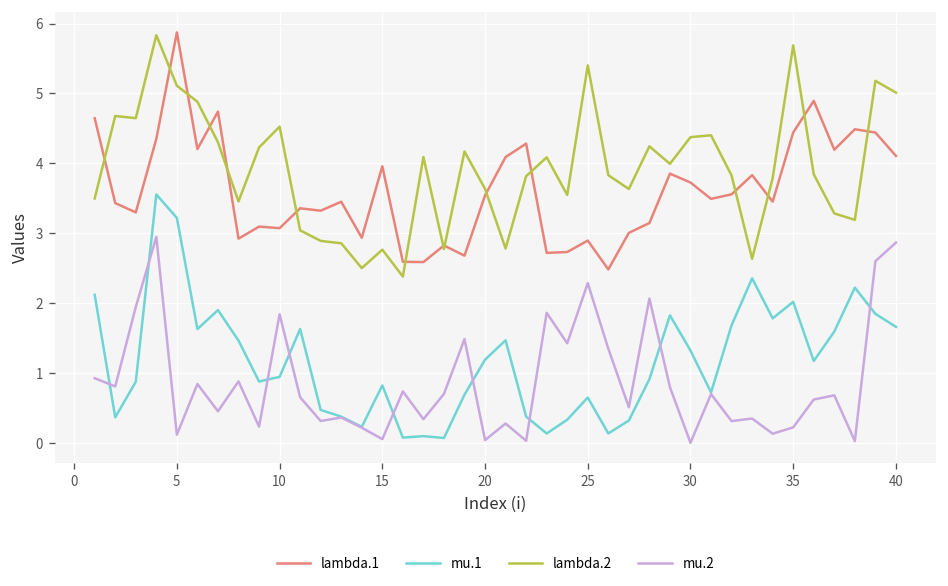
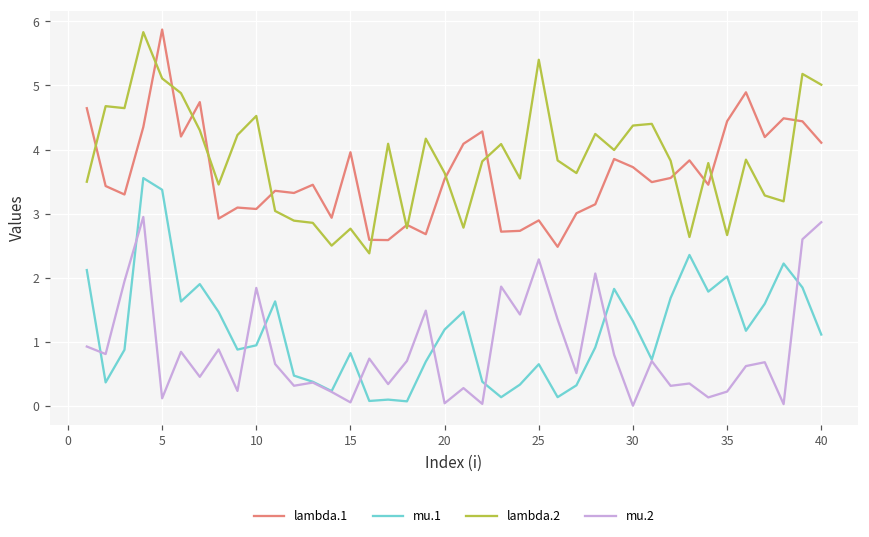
  {
    "lambda.1": {
      "5": 5.9,
      "10": 3.1,
      "15": 4.0,
      "20": 3.5,
      "25": 2.9,
      "30": 3.7,
      "35": 4.4,
      "40": 4.1
    },
    "mu.1": {
-     "5": 3.2,
+     "5": 3.4,
      "10": 0.9,
      "15": 0.8,
      "20": 1.2,
      "25": 0.6,
      "30": 1.3,
      "35": 2.0,
-     "40": 1.7
+     "40": 1.1
    },
    "lambda.2": {
      "5": 5.1,
      "10": 4.5,
      "15": 2.8,
      "20": 3.6,
      "25": 5.4,
      "30": 4.4,
-     "35": 5.7,
+     "35": 2.7,
      "40": 5.0
    },
    "mu.2": {
      "5": 0.1,
      "10": 1.8,
      "15": 0.1,
      "20": 0.0,
      "25": 2.3,
      "30": 0.0,
      "35": 0.2,
      "40": 2.9
    }
  }
